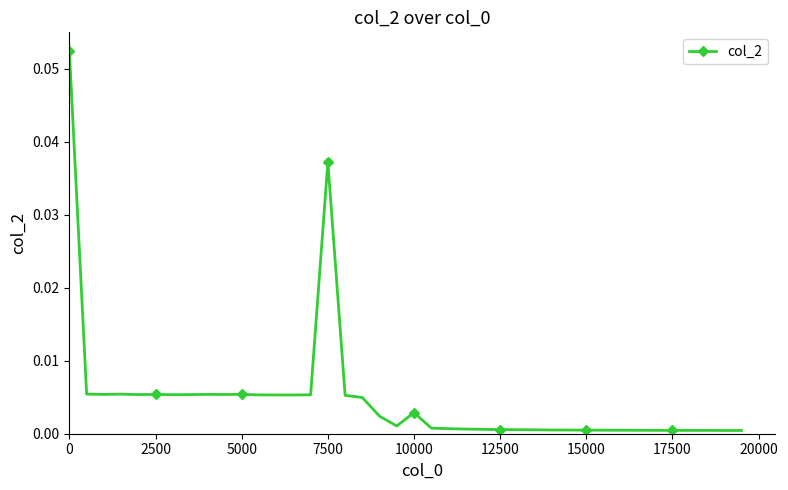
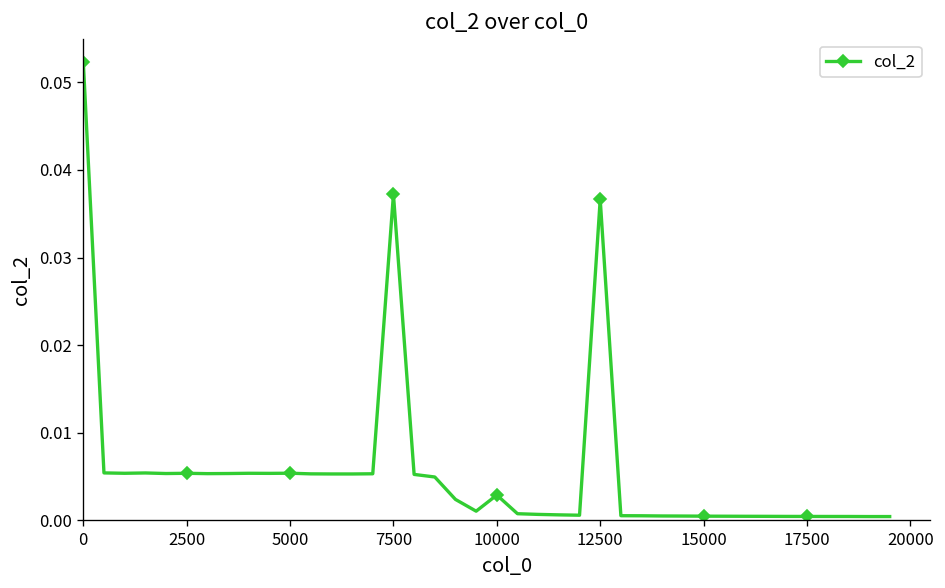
  {
    "0": 0.052,
    "2500": 0.005,
    "5000": 0.005,
    "7500": 0.037,
    "10000": 0.003,
-   "12500": 0.001,
+   "12500": 0.037,
    "15000": 0.000,
    "17500": 0.000
  }
